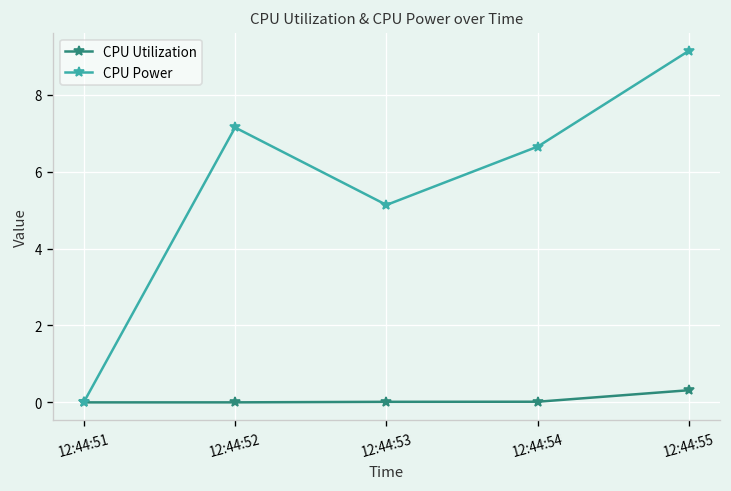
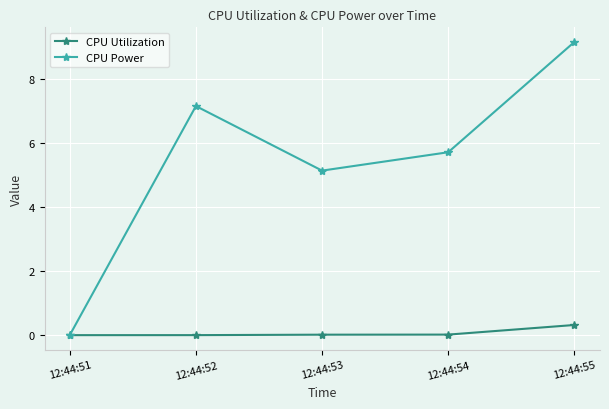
  {
    "CPU Utilization": {
      "12:44:52": 0.0,
      "12:44:53": 0.0,
      "12:44:54": 0.0,
      "12:44:55": 0.3
    },
    "CPU Power": {
      "12:44:52": 7.2,
      "12:44:53": 5.1,
-     "12:44:54": 6.7,
+     "12:44:54": 5.7,
      "12:44:55": 9.2
    }
  }
